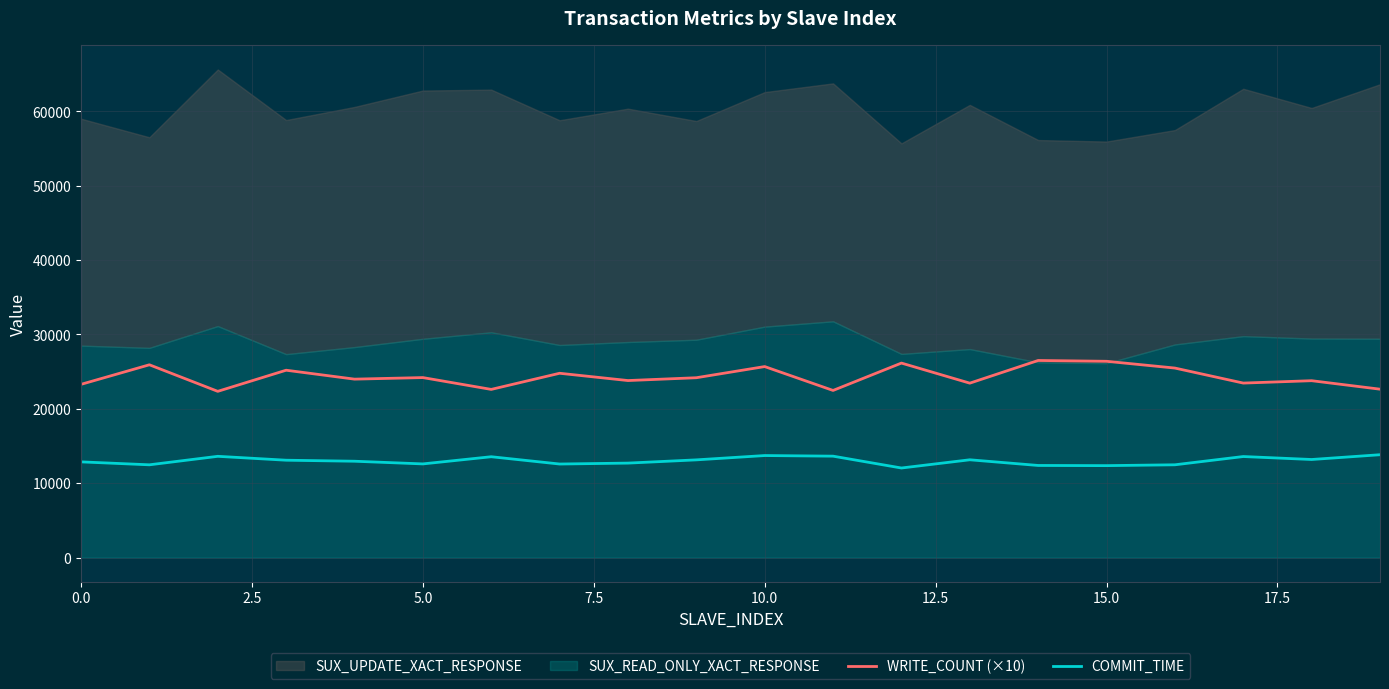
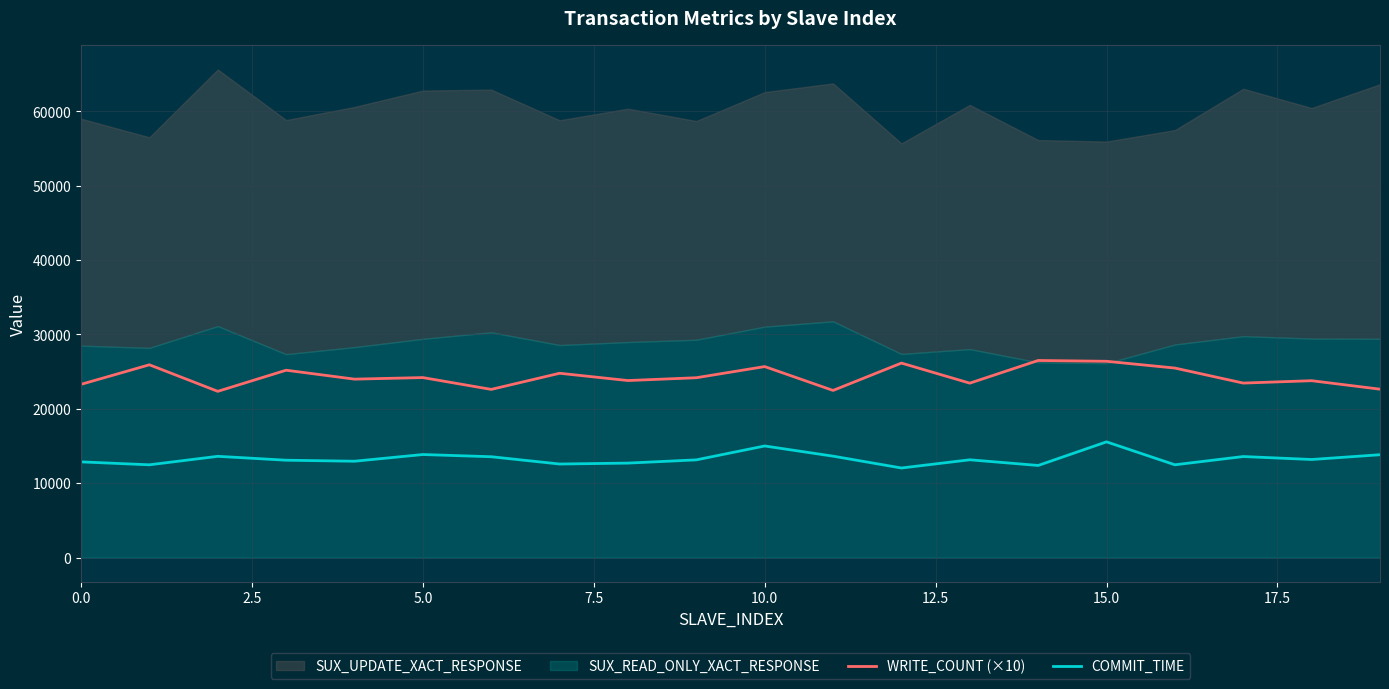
  {
    "WRITE_COUNT (×10)": {
      "0.0": 23000,
      "5.0": 24000,
      "10.0": 26000
    },
    "COMMIT_TIME": {
      "0.0": 13000,
-     "5.0": 13000,
-     "10.0": 14000,
-     "15.0": 12000
+     "5.0": 14000,
+     "10.0": 15000,
+     "15.0": 16000
    },
    "SUX_READ_ONLY_XACT_RESPONSE": {
      "0.0": 28000,
      "5.0": 29000,
      "10.0": 31000
    }
  }
